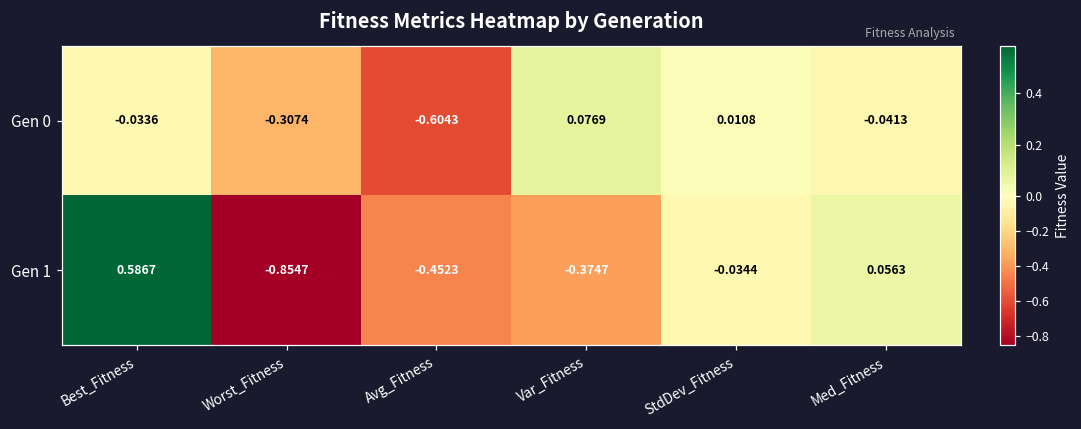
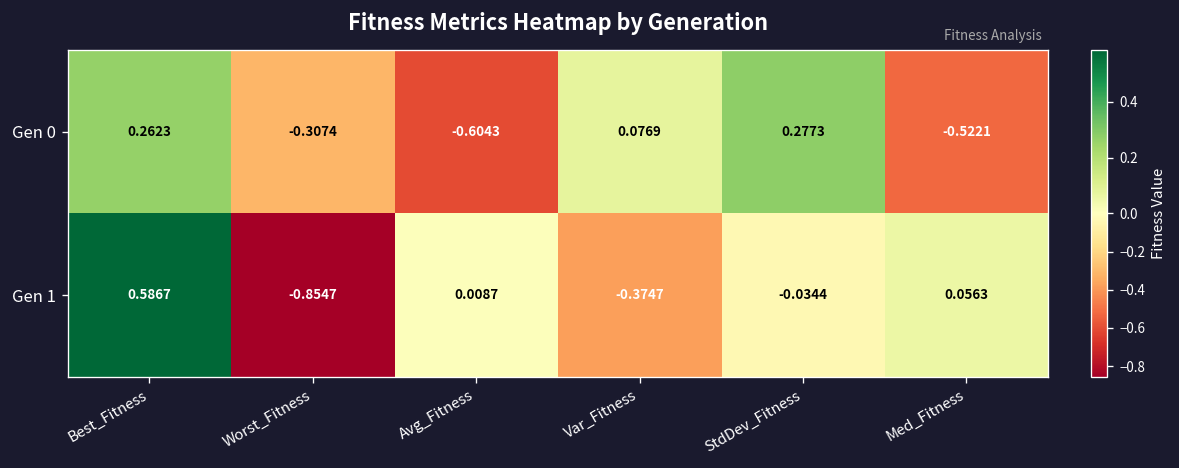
  {
    "Gen 0": {
-     "Best_Fitness": -0.0336,
+     "Best_Fitness": 0.2623,
      "Worst_Fitness": -0.3074,
      "Avg_Fitness": -0.6043,
      "Var_Fitness": 0.0769,
-     "StdDev_Fitness": 0.0108,
-     "Med_Fitness": -0.0413
+     "StdDev_Fitness": 0.2773,
+     "Med_Fitness": -0.5221
    },
    "Gen 1": {
      "Best_Fitness": 0.5867,
      "Worst_Fitness": -0.8547,
-     "Avg_Fitness": -0.4523,
+     "Avg_Fitness": 0.0087,
      "Var_Fitness": -0.3747,
      "StdDev_Fitness": -0.0344,
      "Med_Fitness": 0.0563
    }
  }
